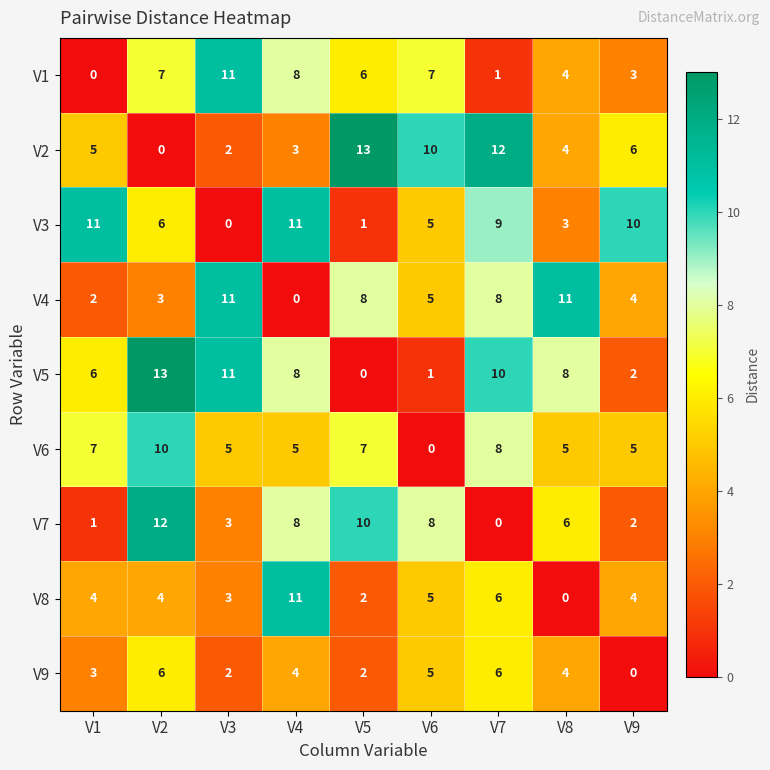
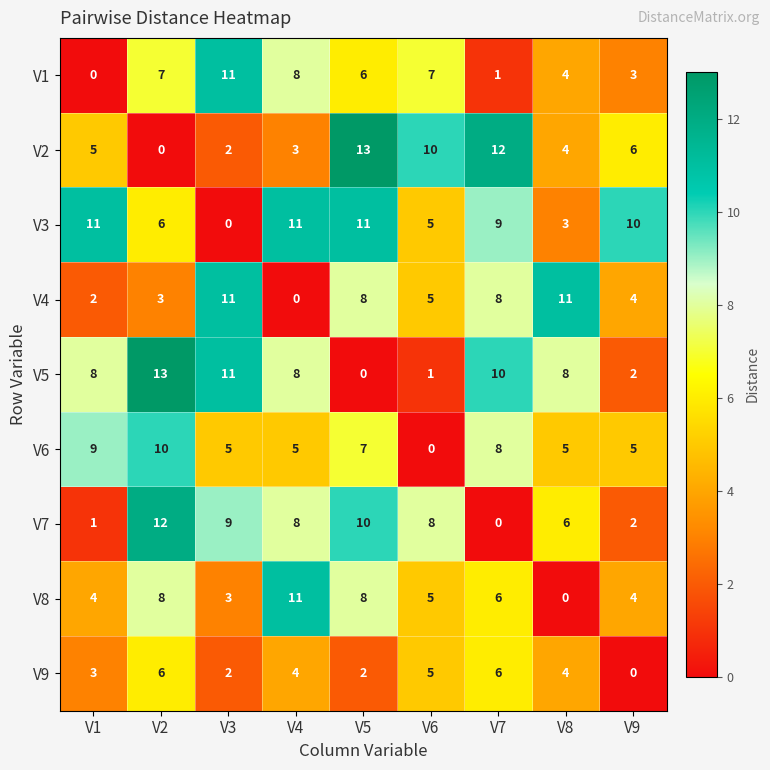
  {
    "V1": {
      "V1": 0,
      "V2": 7,
      "V3": 11,
      "V4": 8,
      "V5": 6,
      "V6": 7,
      "V7": 1,
      "V8": 4,
      "V9": 3
    },
    "V2": {
      "V1": 5,
      "V2": 0,
      "V3": 2,
      "V4": 3,
      "V5": 13,
      "V6": 10,
      "V7": 12,
      "V8": 4,
      "V9": 6
    },
    "V3": {
      "V1": 11,
      "V2": 6,
      "V3": 0,
      "V4": 11,
-     "V5": 1,
+     "V5": 11,
      "V6": 5,
      "V7": 9,
      "V8": 3,
      "V9": 10
    },
    "V4": {
      "V1": 2,
      "V2": 3,
      "V3": 11,
      "V4": 0,
      "V5": 8,
      "V6": 5,
      "V7": 8,
      "V8": 11,
      "V9": 4
    },
    "V5": {
-     "V1": 6,
+     "V1": 8,
      "V2": 13,
      "V3": 11,
      "V4": 8,
      "V5": 0,
      "V6": 1,
      "V7": 10,
      "V8": 8,
      "V9": 2
    },
    "V6": {
-     "V1": 7,
+     "V1": 9,
      "V2": 10,
      "V3": 5,
      "V4": 5,
      "V5": 7,
      "V6": 0,
      "V7": 8,
      "V8": 5,
      "V9": 5
    },
    "V7": {
      "V1": 1,
      "V2": 12,
-     "V3": 3,
+     "V3": 9,
      "V4": 8,
      "V5": 10,
      "V6": 8,
      "V7": 0,
      "V8": 6,
      "V9": 2
    },
    "V8": {
      "V1": 4,
-     "V2": 4,
+     "V2": 8,
      "V3": 3,
      "V4": 11,
-     "V5": 2,
+     "V5": 8,
      "V6": 5,
      "V7": 6,
      "V8": 0,
      "V9": 4
    },
    "V9": {
      "V1": 3,
      "V2": 6,
      "V3": 2,
      "V4": 4,
      "V5": 2,
      "V6": 5,
      "V7": 6,
      "V8": 4,
      "V9": 0
    }
  }
